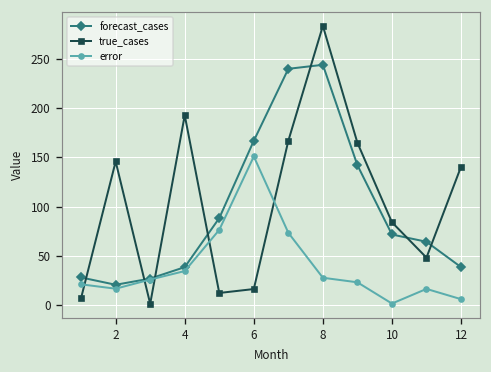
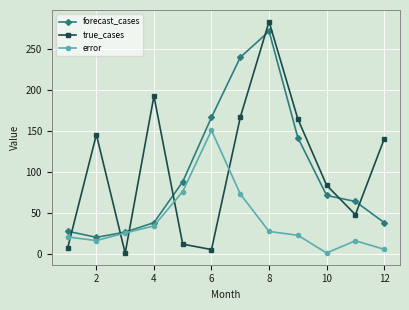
  {
    "forecast_cases": {
      "2": 20,
      "4": 40,
      "6": 170,
-     "8": 240,
+     "8": 270,
      "10": 70,
      "12": 40
    },
    "true_cases": {
      "2": 150,
      "4": 190,
-     "6": 20,
+     "6": 10,
      "8": 280,
      "10": 80,
      "12": 140
    },
    "error": {
      "2": 20,
      "4": 30,
      "6": 150,
      "8": 30,
      "10": 0,
      "12": 10
    }
  }
